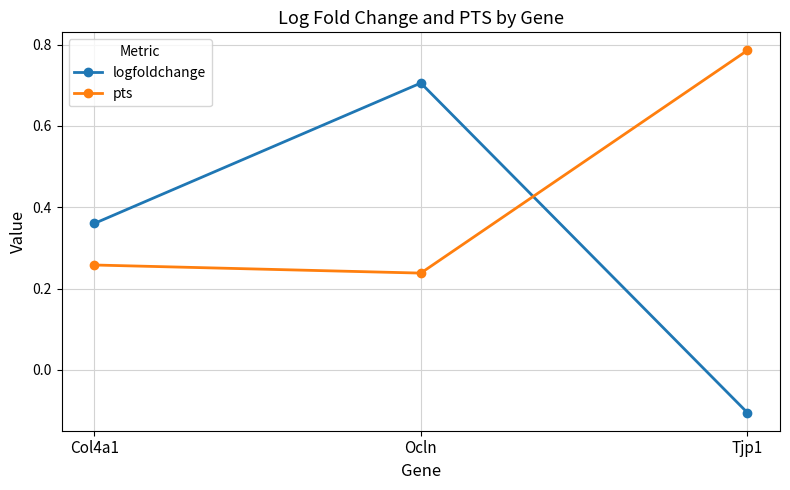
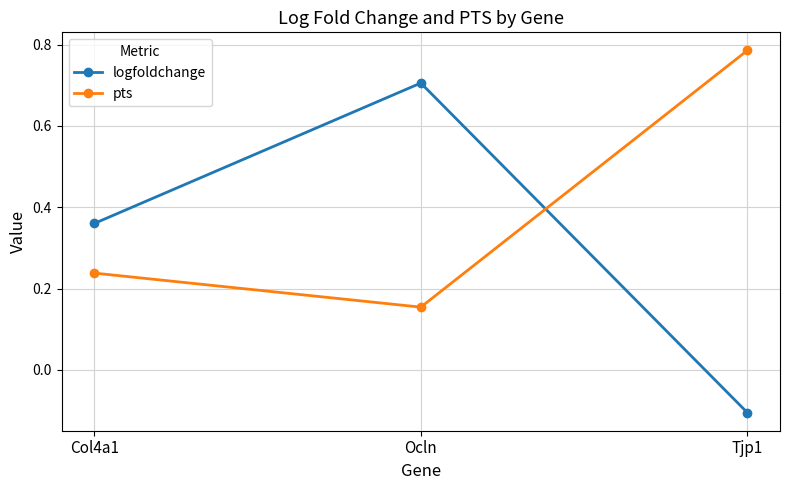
  {
    "logfoldchange": {
      "Col4a1": 0.36,
      "Ocln": 0.71,
      "Tjp1": -0.11
    },
    "pts": {
-     "Col4a1": 0.26,
-     "Ocln": 0.24,
+     "Col4a1": 0.24,
+     "Ocln": 0.15,
      "Tjp1": 0.79
    }
  }
